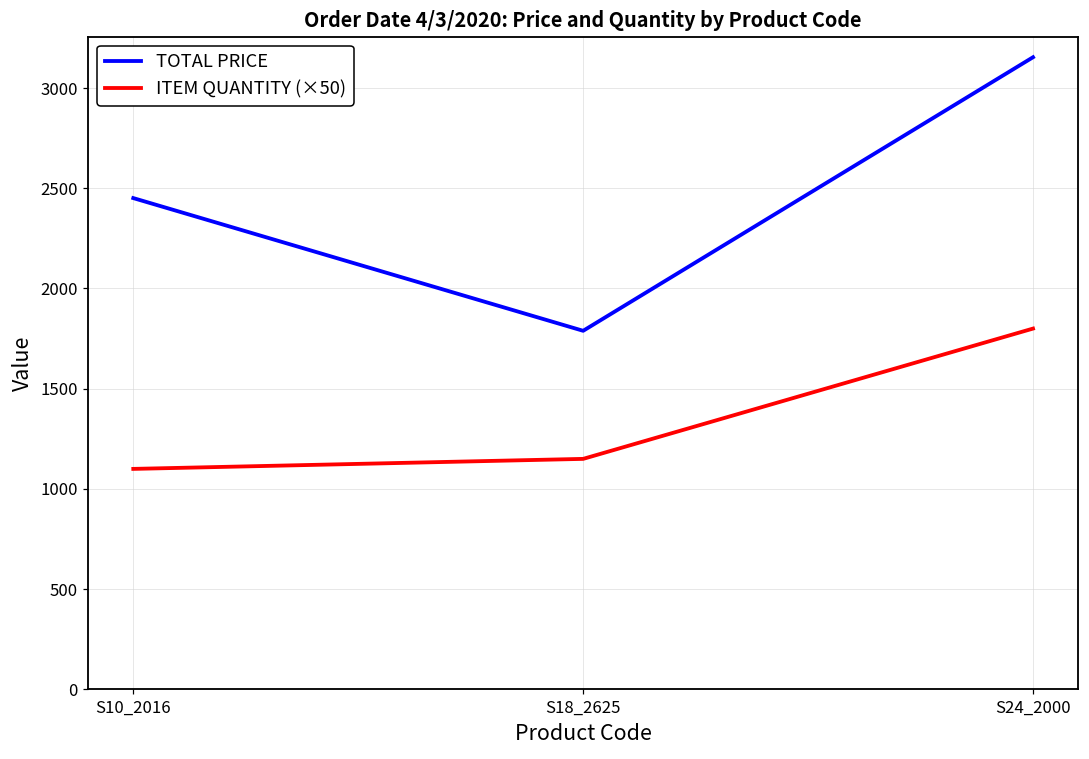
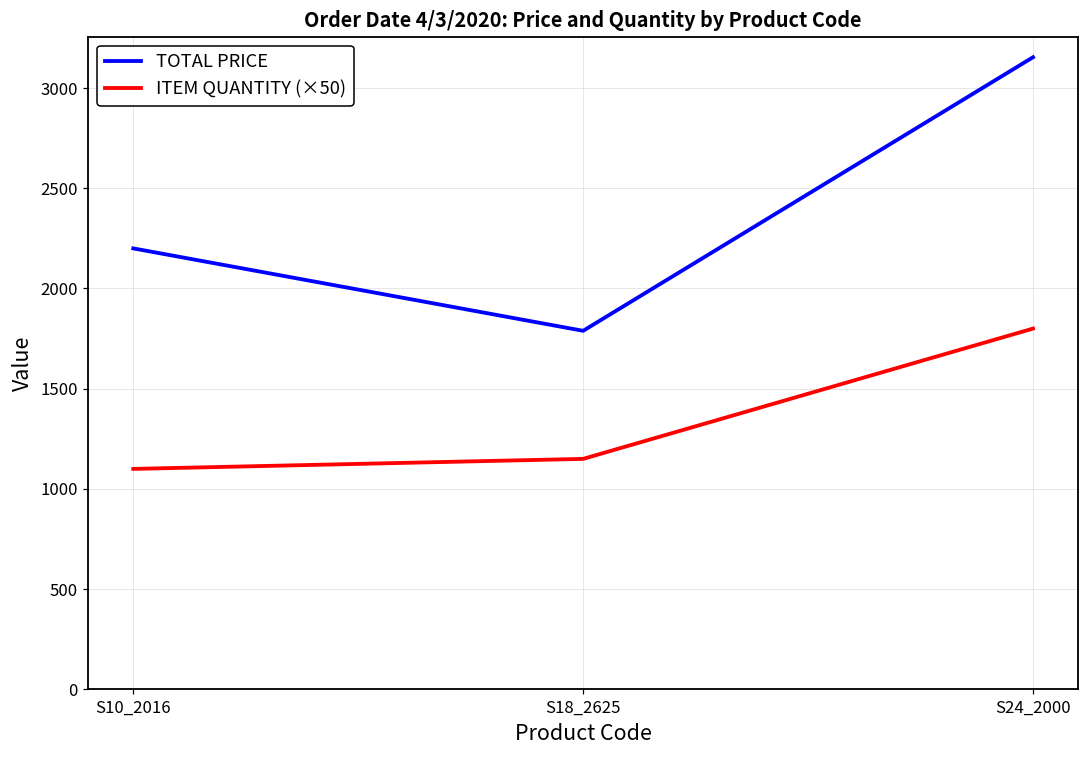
  {
    "TOTAL PRICE": {
-     "S10_2016": 2450,
+     "S10_2016": 2200,
      "S18_2625": 1790,
      "S24_2000": 3150
    },
    "ITEM QUANTITY (×50)": {
      "S10_2016": 1100,
      "S18_2625": 1150,
      "S24_2000": 1800
    }
  }
